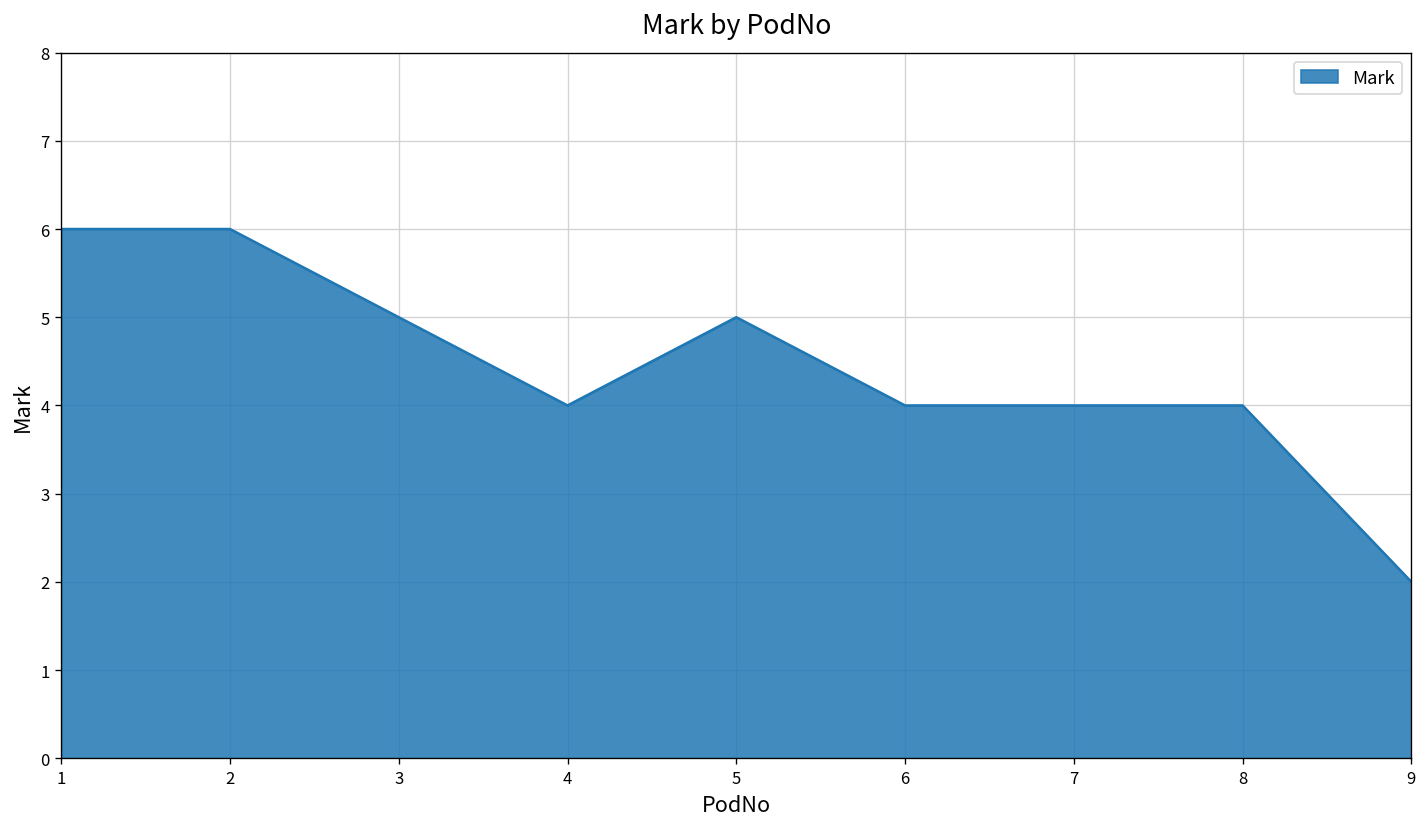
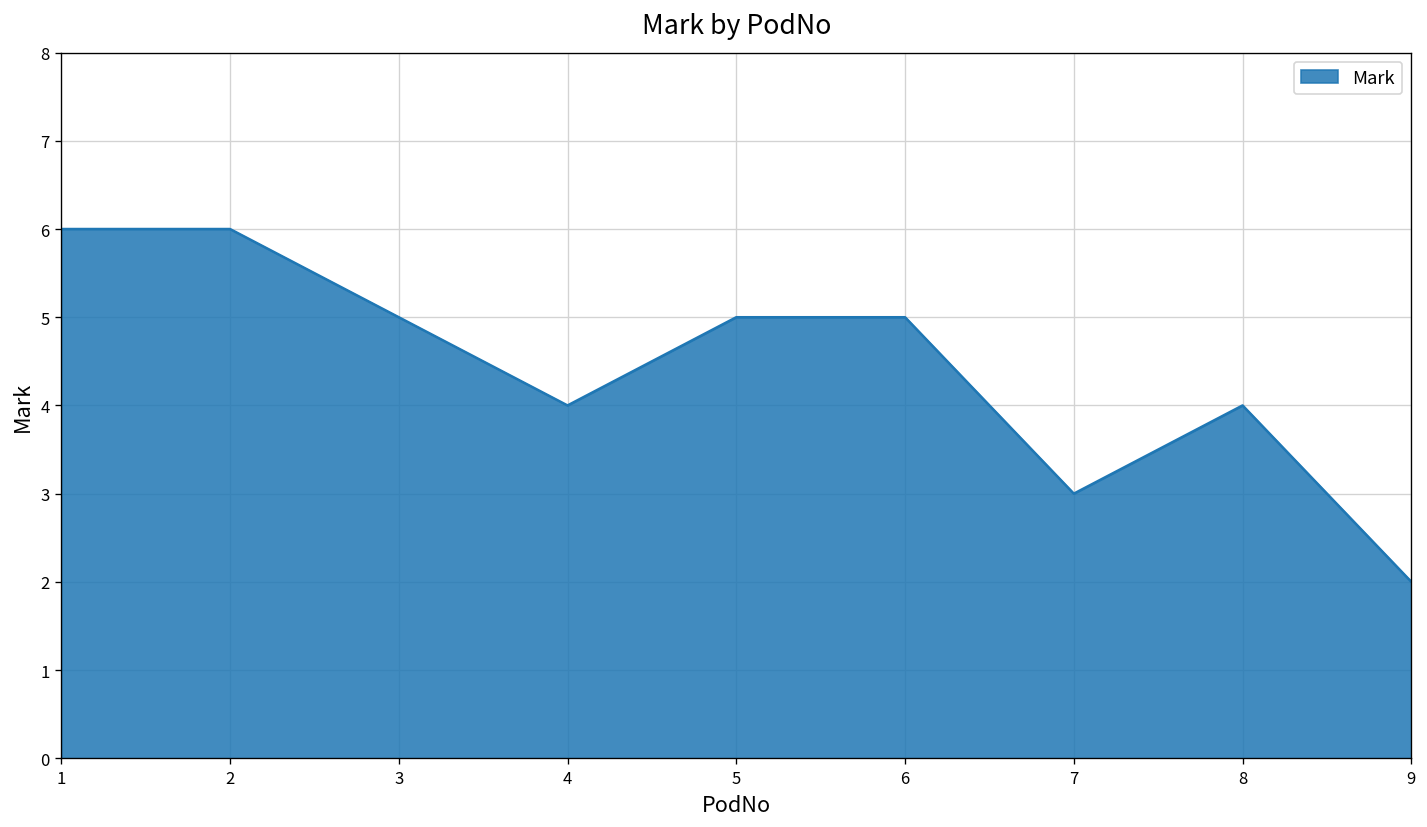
  {
    "1": 6,
    "2": 6,
    "3": 5,
    "4": 4,
    "5": 5,
-   "6": 4,
-   "7": 4,
+   "6": 5,
+   "7": 3,
    "8": 4,
    "9": 2
  }
